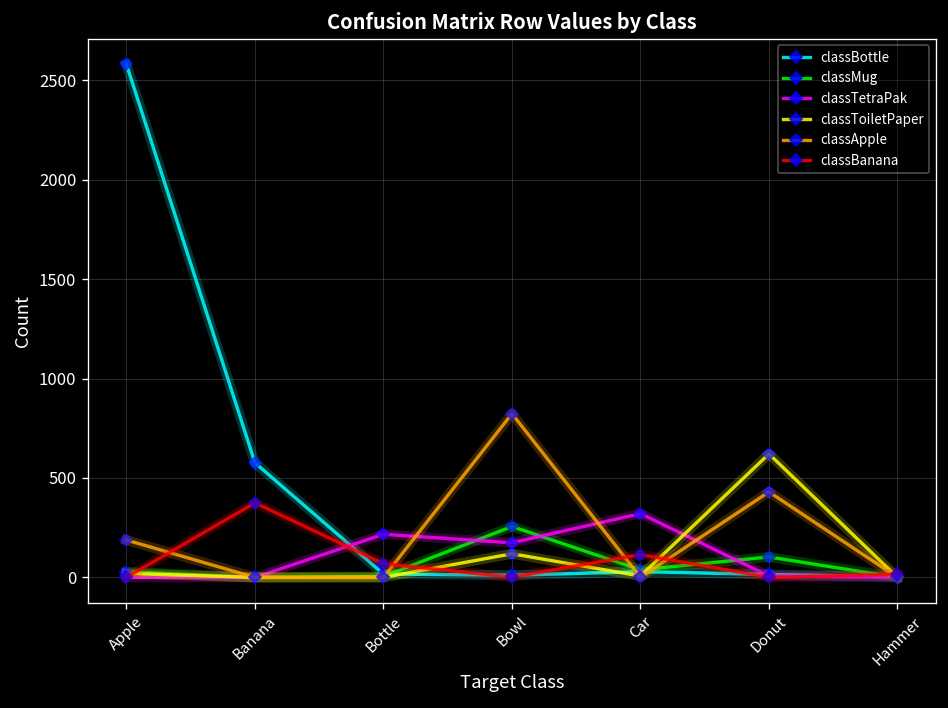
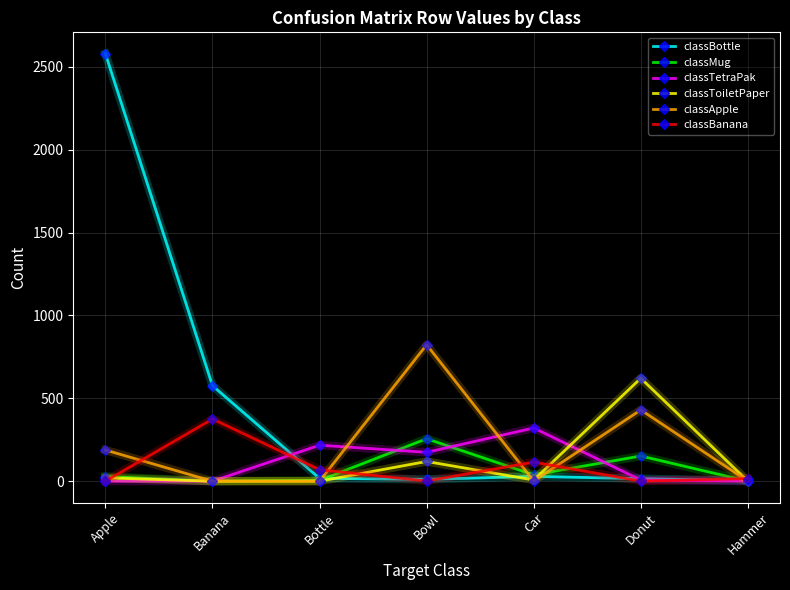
  {
    "classBottle": {
      "Apple": 2580,
      "Banana": 580
    },
    "classMug": {
      "Bowl": 260,
-     "Donut": 100
+     "Donut": 150
    },
    "classTetraPak": {
      "Bottle": 220,
      "Bowl": 170,
      "Car": 320
    },
    "classToiletPaper": {
      "Bowl": 120,
      "Donut": 620
    },
    "classApple": {
      "Apple": 190,
      "Bowl": 820,
      "Donut": 430
    },
    "classBanana": {
      "Banana": 380,
      "Bottle": 70,
      "Car": 120
    }
  }
